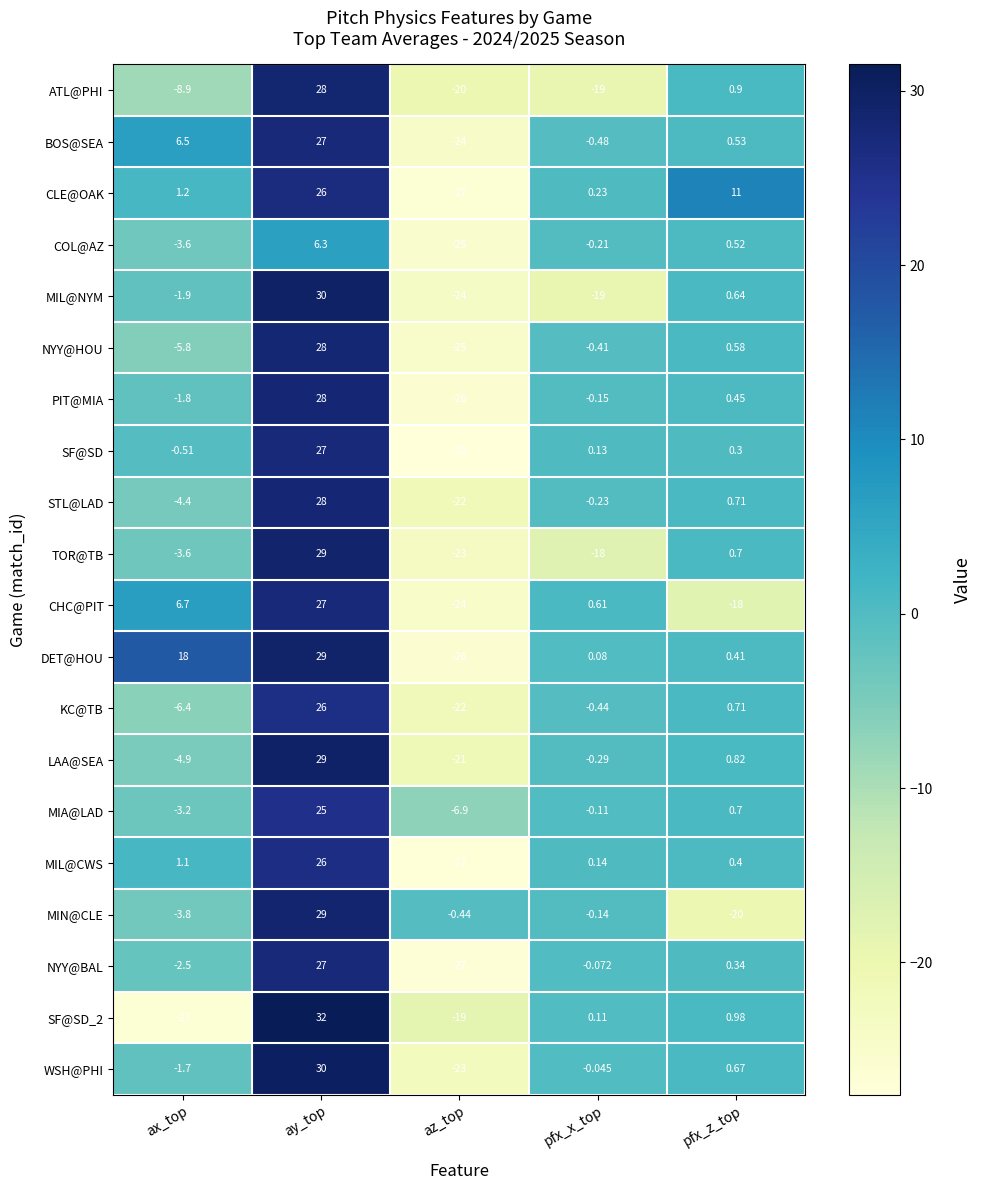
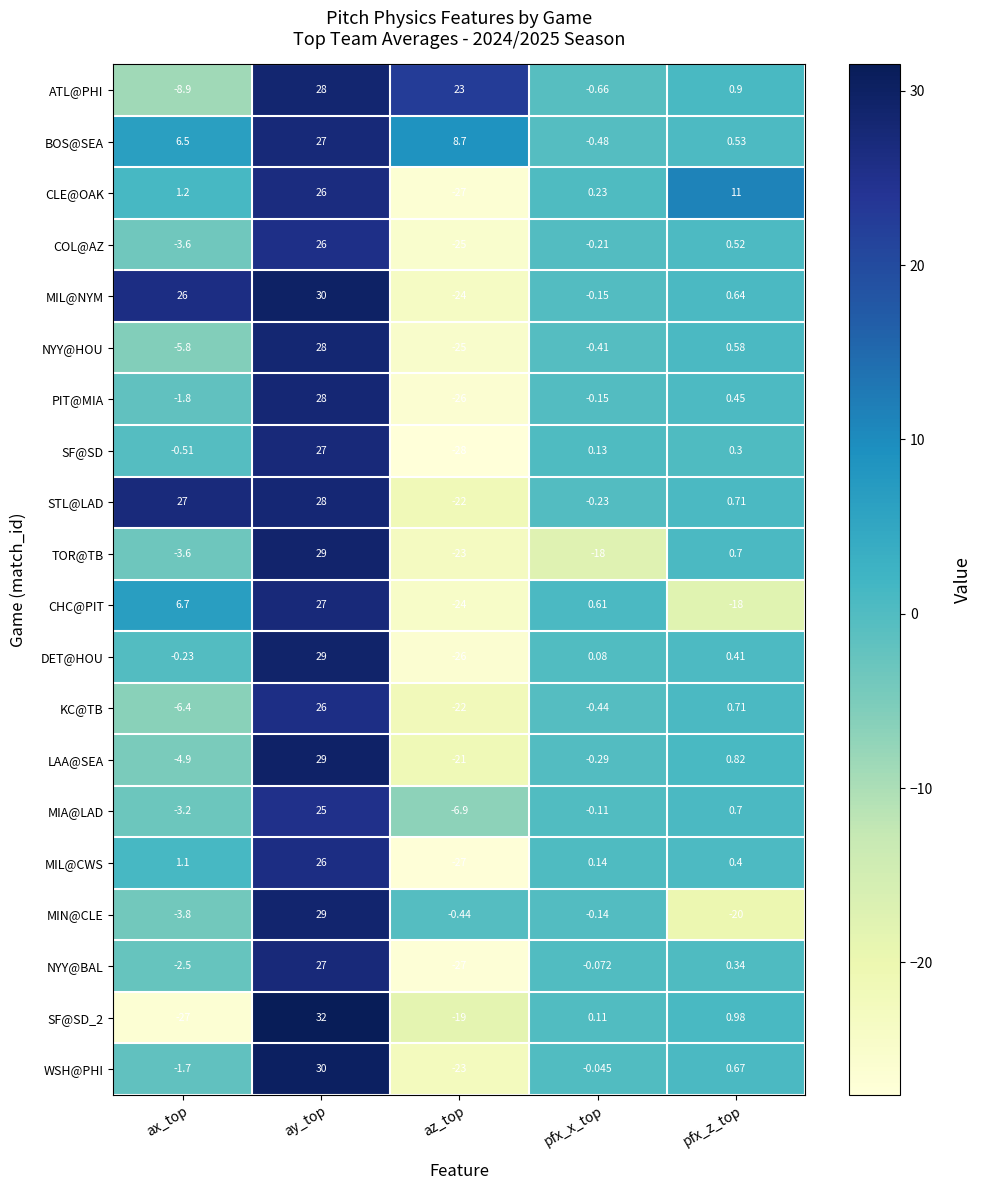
  {
    "ATL@PHI": {
      "ax_top": -8.9,
      "ay_top": 28,
-     "az_top": -20,
-     "pfx_x_top": -19,
+     "az_top": 23,
+     "pfx_x_top": -0.66,
      "pfx_z_top": 0.9
    },
    "BOS@SEA": {
      "ax_top": 6.5,
      "ay_top": 27,
-     "az_top": -24,
+     "az_top": 8.7,
      "pfx_x_top": -0.48,
      "pfx_z_top": 0.53
    },
    "CLE@OAK": {
      "ax_top": 1.2,
      "ay_top": 26,
      "pfx_x_top": 0.23,
      "pfx_z_top": 11
    },
    "COL@AZ": {
      "ax_top": -3.6,
-     "ay_top": 6.3,
+     "ay_top": 26,
      "az_top": -25,
      "pfx_x_top": -0.21,
      "pfx_z_top": 0.52
    },
    "MIL@NYM": {
-     "ax_top": -1.9,
+     "ax_top": 26,
      "ay_top": 30,
      "az_top": -24,
-     "pfx_x_top": -19,
+     "pfx_x_top": -0.15,
      "pfx_z_top": 0.64
    },
    "NYY@HOU": {
      "ax_top": -5.8,
      "ay_top": 28,
      "az_top": -25,
      "pfx_x_top": -0.41,
      "pfx_z_top": 0.58
    },
    "PIT@MIA": {
      "ax_top": -1.8,
      "ay_top": 28,
      "pfx_x_top": -0.15,
      "pfx_z_top": 0.45
    },
    "SF@SD": {
      "ax_top": -0.51,
      "ay_top": 27,
      "pfx_x_top": 0.13,
      "pfx_z_top": 0.3
    },
    "STL@LAD": {
-     "ax_top": -4.4,
+     "ax_top": 27,
      "ay_top": 28,
      "az_top": -22,
      "pfx_x_top": -0.23,
      "pfx_z_top": 0.71
    },
    "TOR@TB": {
      "ax_top": -3.6,
      "ay_top": 29,
      "az_top": -23,
      "pfx_x_top": -18,
      "pfx_z_top": 0.7
    },
    "CHC@PIT": {
      "ax_top": 6.7,
      "ay_top": 27,
      "az_top": -24,
      "pfx_x_top": 0.61,
      "pfx_z_top": -18
    },
    "DET@HOU": {
-     "ax_top": 18,
+     "ax_top": -0.23,
      "ay_top": 29,
      "pfx_x_top": 0.08,
      "pfx_z_top": 0.41
    },
    "KC@TB": {
      "ax_top": -6.4,
      "ay_top": 26,
      "az_top": -22,
      "pfx_x_top": -0.44,
      "pfx_z_top": 0.71
    },
    "LAA@SEA": {
      "ax_top": -4.9,
      "ay_top": 29,
      "az_top": -21,
      "pfx_x_top": -0.29,
      "pfx_z_top": 0.82
    },
    "MIA@LAD": {
      "ax_top": -3.2,
      "ay_top": 25,
      "az_top": -6.9,
      "pfx_x_top": -0.11,
      "pfx_z_top": 0.7
    },
    "MIL@CWS": {
      "ax_top": 1.1,
      "ay_top": 26,
      "pfx_x_top": 0.14,
      "pfx_z_top": 0.4
    },
    "MIN@CLE": {
      "ax_top": -3.8,
      "ay_top": 29,
      "az_top": -0.44,
      "pfx_x_top": -0.14,
      "pfx_z_top": -20
    },
    "NYY@BAL": {
      "ax_top": -2.5,
      "ay_top": 27,
      "pfx_x_top": -0.072,
      "pfx_z_top": 0.34
    },
    "SF@SD_2": {
      "ay_top": 32,
      "az_top": -19,
      "pfx_x_top": 0.11,
      "pfx_z_top": 0.98
    },
    "WSH@PHI": {
      "ax_top": -1.7,
      "ay_top": 30,
      "az_top": -23,
      "pfx_x_top": -0.045,
      "pfx_z_top": 0.67
    }
  }
